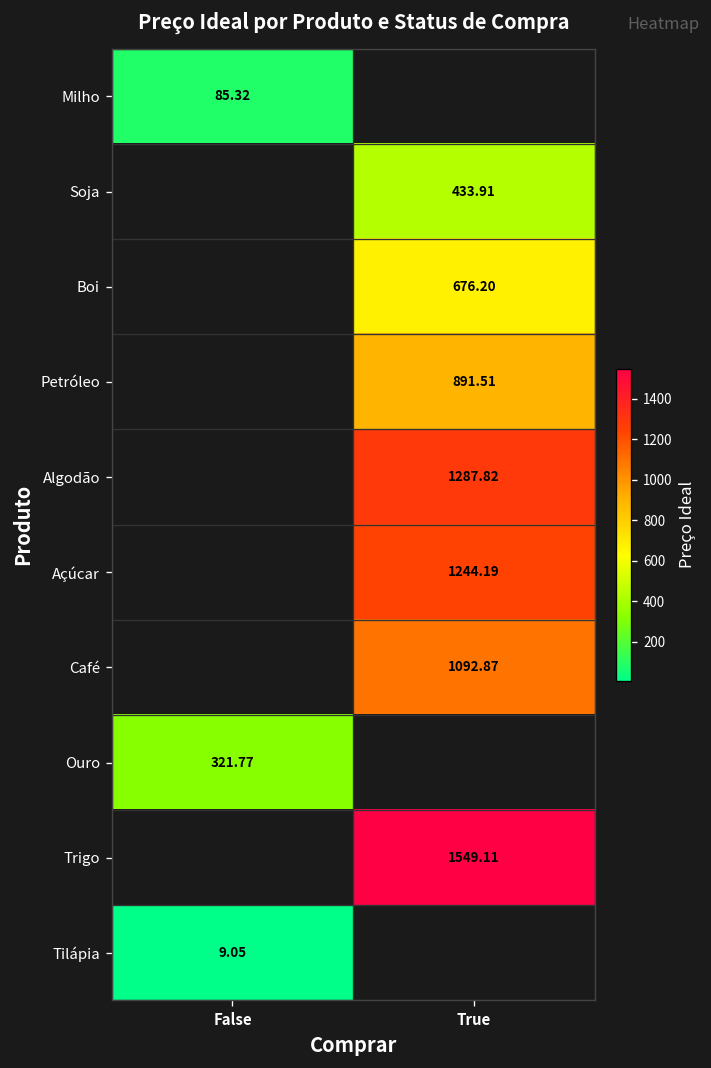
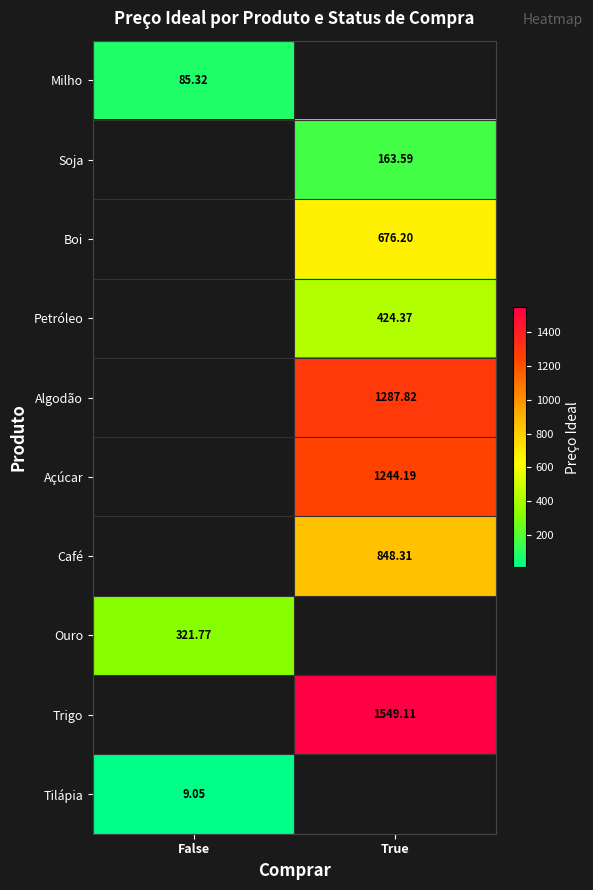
  {
    "Milho": {
      "False": 85.32
    },
    "Soja": {
-     "True": 433.91
+     "True": 163.59
    },
    "Boi": {
      "True": 676.20
    },
    "Petróleo": {
-     "True": 891.51
+     "True": 424.37
    },
    "Algodão": {
      "True": 1287.82
    },
    "Açúcar": {
      "True": 1244.19
    },
    "Café": {
-     "True": 1092.87
+     "True": 848.31
    },
    "Ouro": {
      "False": 321.77
    },
    "Trigo": {
      "True": 1549.11
    },
    "Tilápia": {
      "False": 9.05
    }
  }
